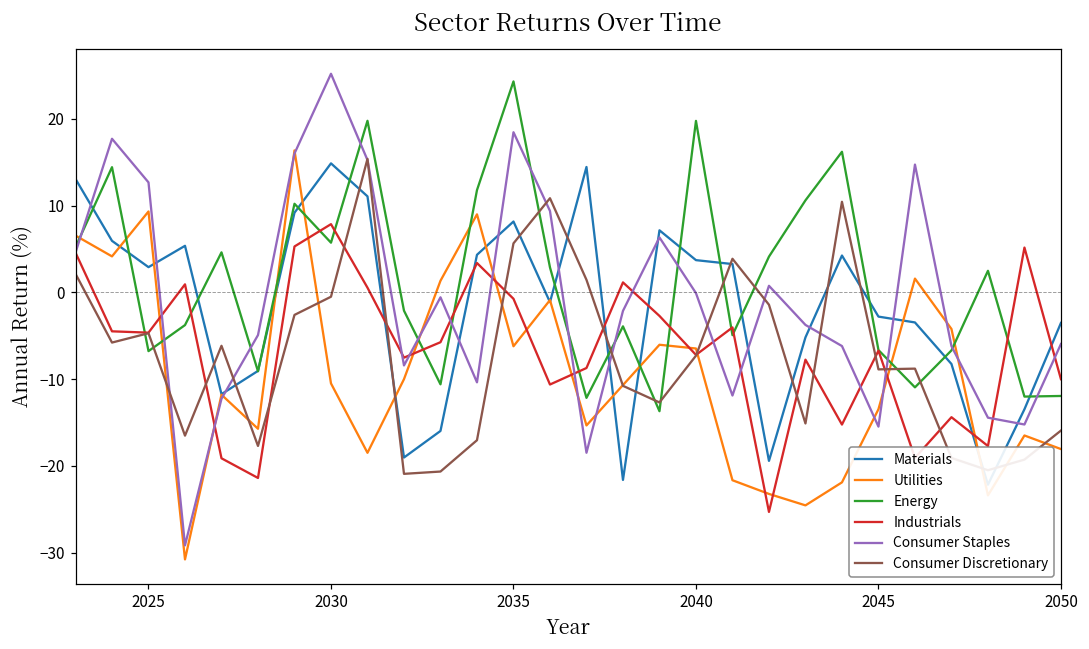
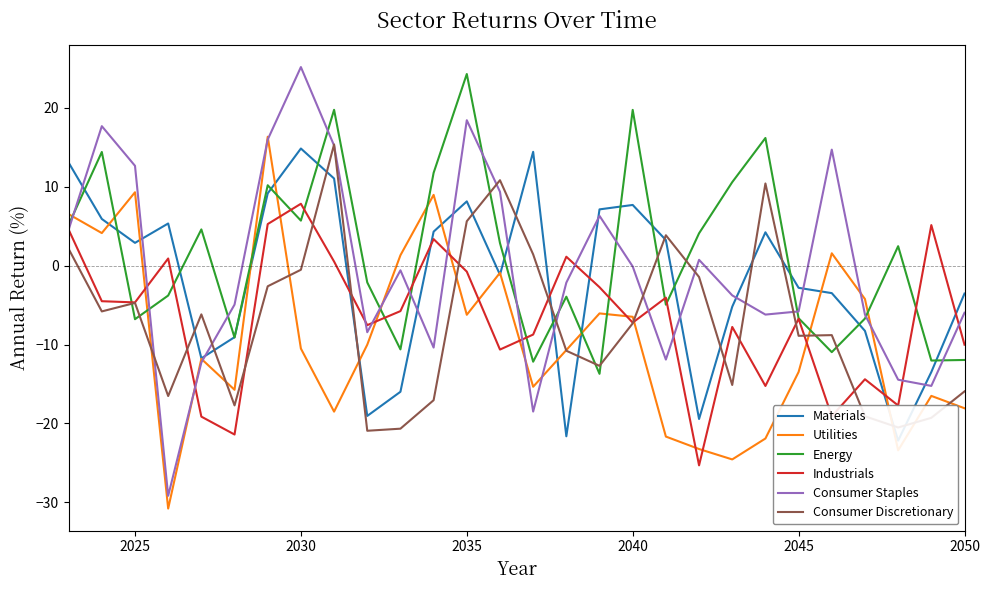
  {
    "Materials": {
      "2025": 3,
      "2030": 15,
      "2035": 8,
-     "2040": 4,
+     "2040": 8,
      "2045": -3,
      "2050": -4
    },
    "Utilities": {
      "2025": 9,
      "2030": -11,
      "2035": -6,
      "2040": -6,
      "2045": -13,
      "2050": -18
    },
    "Energy": {
      "2025": -7,
      "2030": 6,
      "2035": 24,
      "2040": 20,
      "2050": -12
    },
    "Industrials": {
      "2030": 8,
      "2035": -1,
      "2050": -10
    },
    "Consumer Staples": {
      "2025": 13,
      "2030": 25,
      "2035": 18,
      "2040": 0,
-     "2045": -15,
+     "2045": -6,
      "2050": -6
    },
    "Consumer Discretionary": {
      "2030": -1,
      "2035": 6,
      "2045": -9,
      "2050": -16
    }
  }
